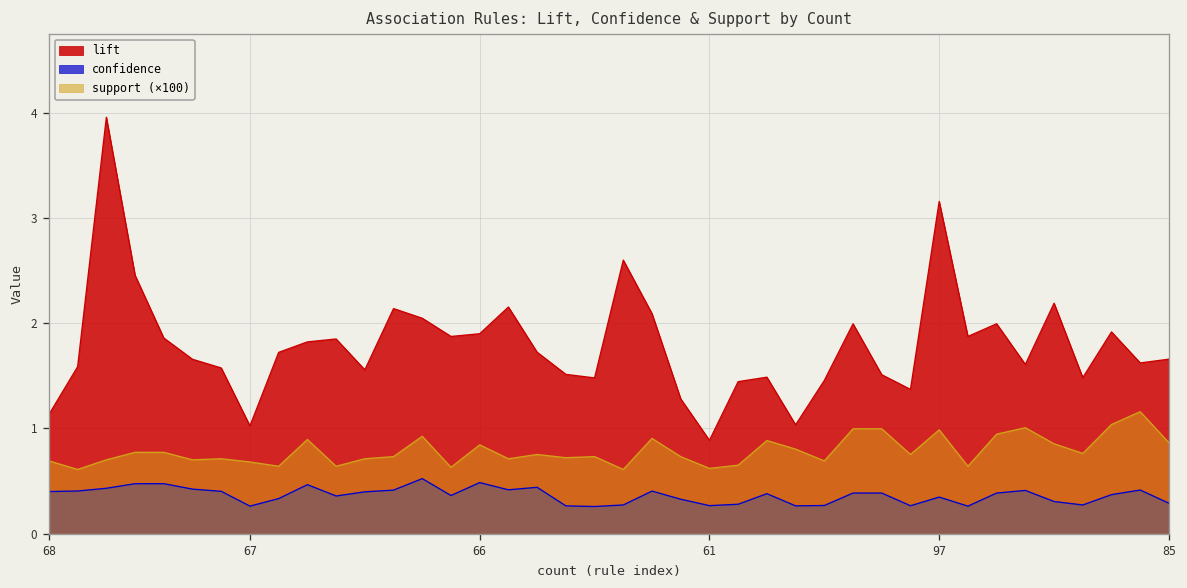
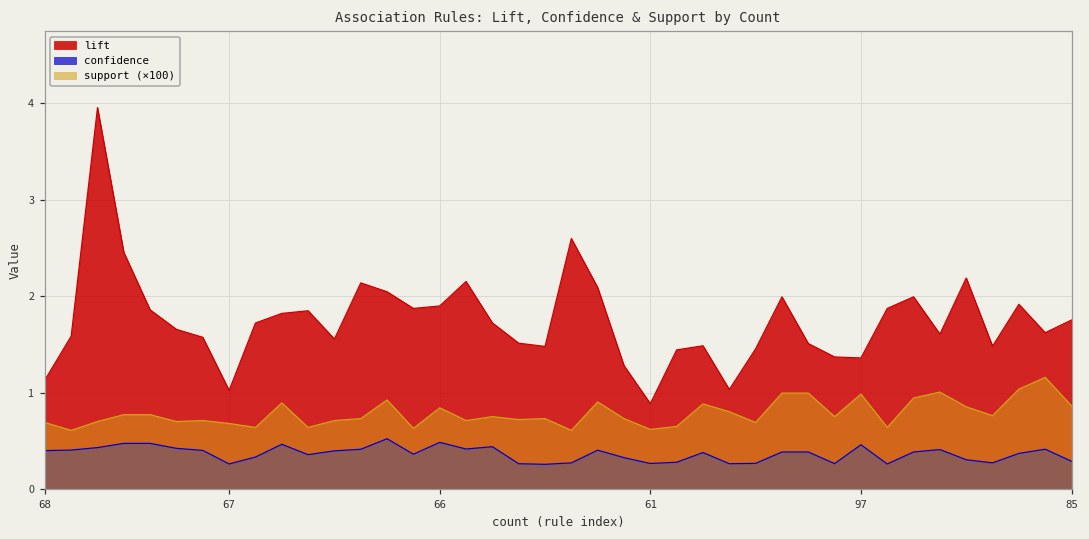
  {
    "lift": {
      "68": 1.1,
      "67": 1.0,
      "66": 1.9,
      "61": 0.9,
-     "97": 3.2,
-     "85": 1.7
+     "97": 1.4,
+     "85": 1.8
    },
    "confidence": {
      "68": 0.4,
      "67": 0.3,
      "66": 0.5,
      "61": 0.3,
-     "97": 0.3,
+     "97": 0.5,
      "85": 0.3
    },
    "support (×100)": {
      "68": 0.7,
      "67": 0.7,
      "66": 0.8,
      "61": 0.6,
      "97": 1.0,
      "85": 0.9
    }
  }
